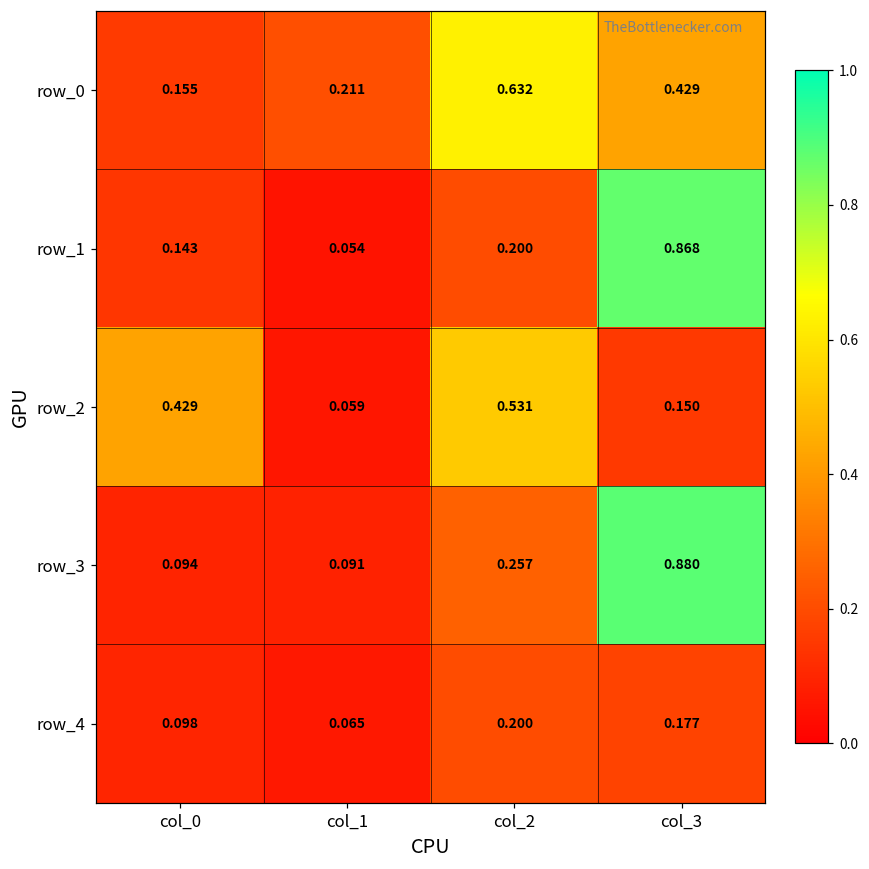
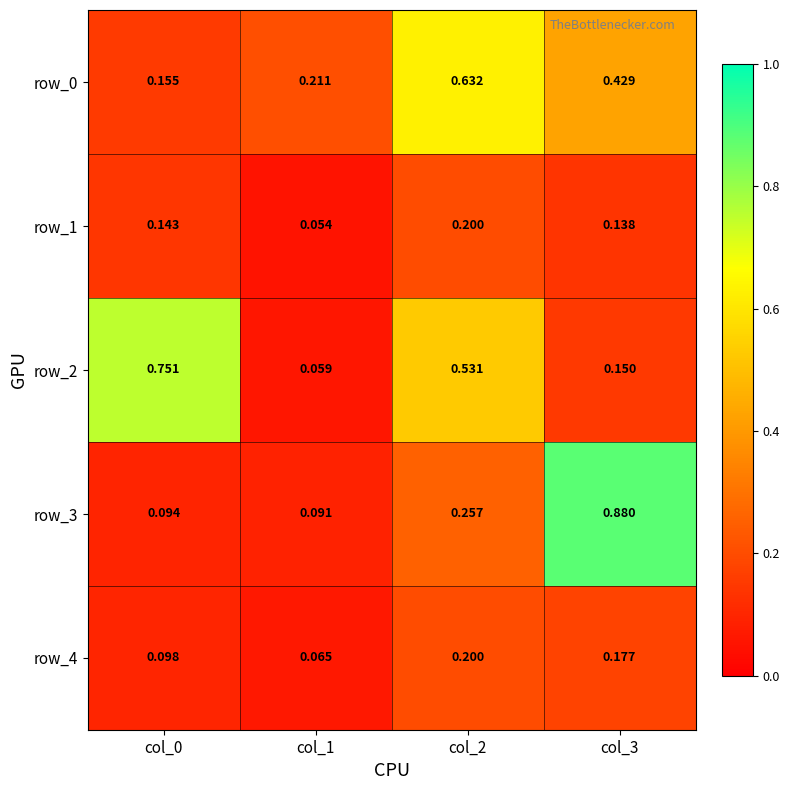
  {
    "row_0": {
      "col_0": 0.155,
      "col_1": 0.211,
      "col_2": 0.632,
      "col_3": 0.429
    },
    "row_1": {
      "col_0": 0.143,
      "col_1": 0.054,
      "col_2": 0.200,
-     "col_3": 0.868
+     "col_3": 0.138
    },
    "row_2": {
-     "col_0": 0.429,
+     "col_0": 0.751,
      "col_1": 0.059,
      "col_2": 0.531,
      "col_3": 0.150
    },
    "row_3": {
      "col_0": 0.094,
      "col_1": 0.091,
      "col_2": 0.257,
      "col_3": 0.880
    },
    "row_4": {
      "col_0": 0.098,
      "col_1": 0.065,
      "col_2": 0.200,
      "col_3": 0.177
    }
  }
